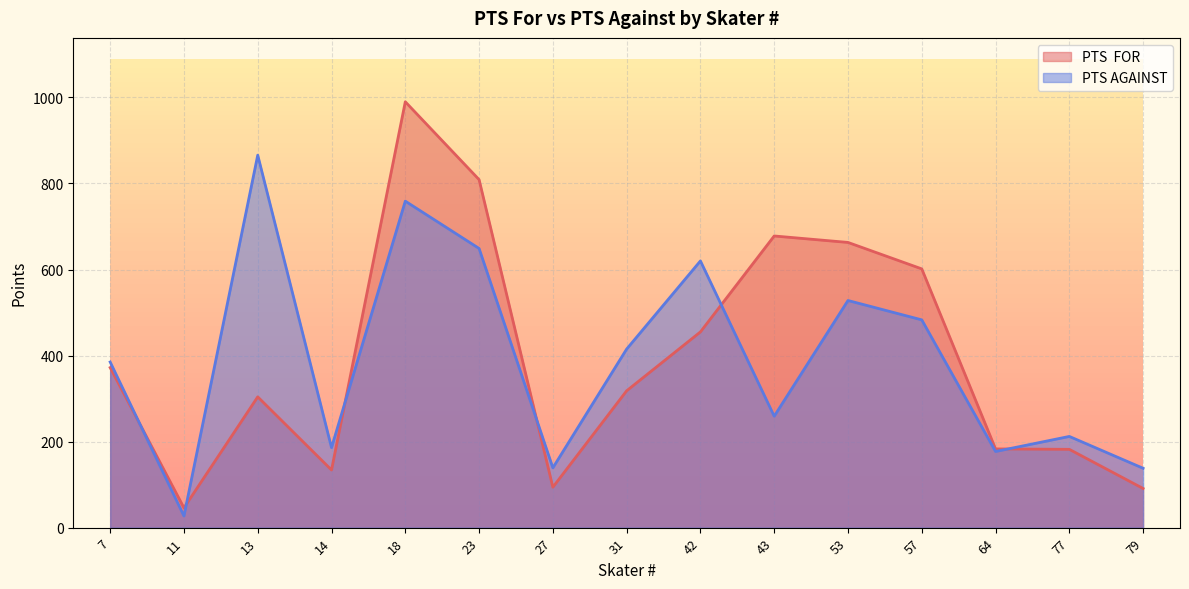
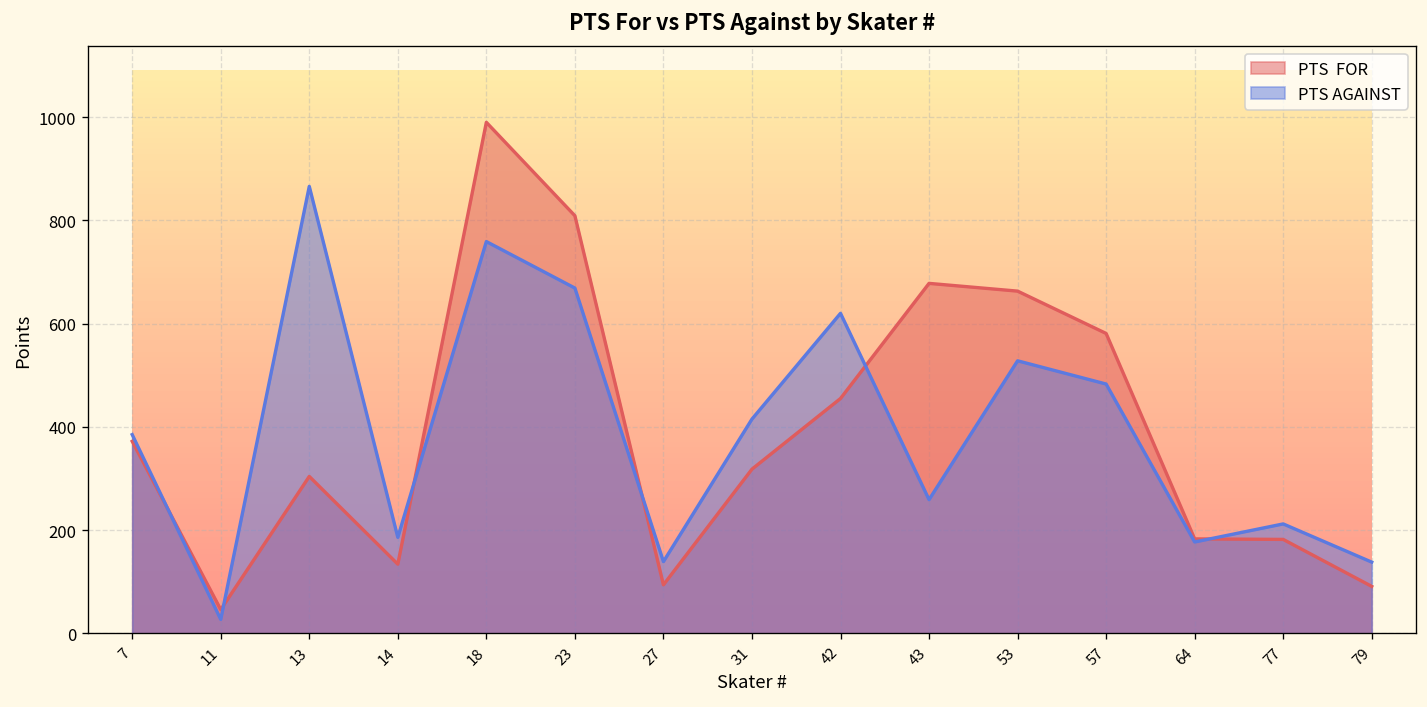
  {
    "PTS FOR": {
      "7": 370,
      "11": 50,
      "13": 300,
      "14": 130,
      "18": 990,
      "23": 810,
      "27": 90,
      "31": 320,
      "42": 460,
      "43": 680,
      "53": 660,
-     "57": 600,
+     "57": 580,
      "64": 180,
      "77": 180,
      "79": 90
    },
    "PTS AGAINST": {
      "7": 390,
      "11": 30,
      "13": 870,
      "14": 190,
      "18": 760,
-     "23": 650,
+     "23": 670,
      "27": 140,
      "31": 420,
      "42": 620,
      "43": 260,
      "53": 530,
      "57": 480,
      "64": 180,
      "77": 210,
      "79": 140
    }
  }
